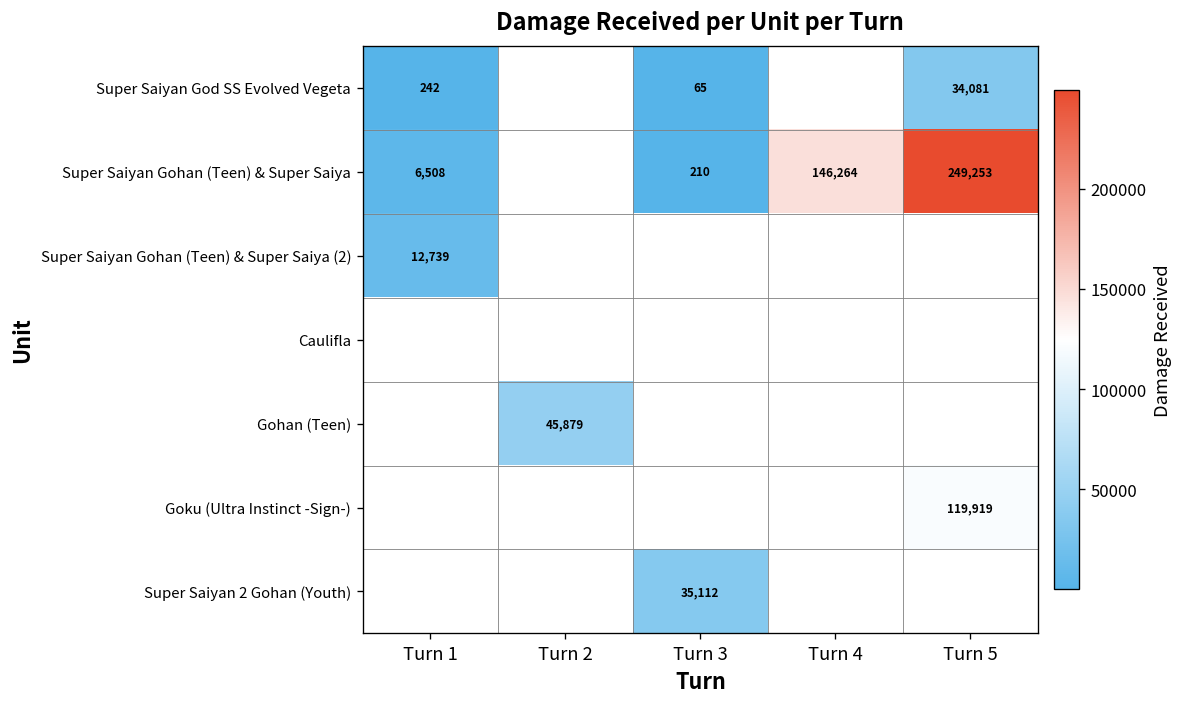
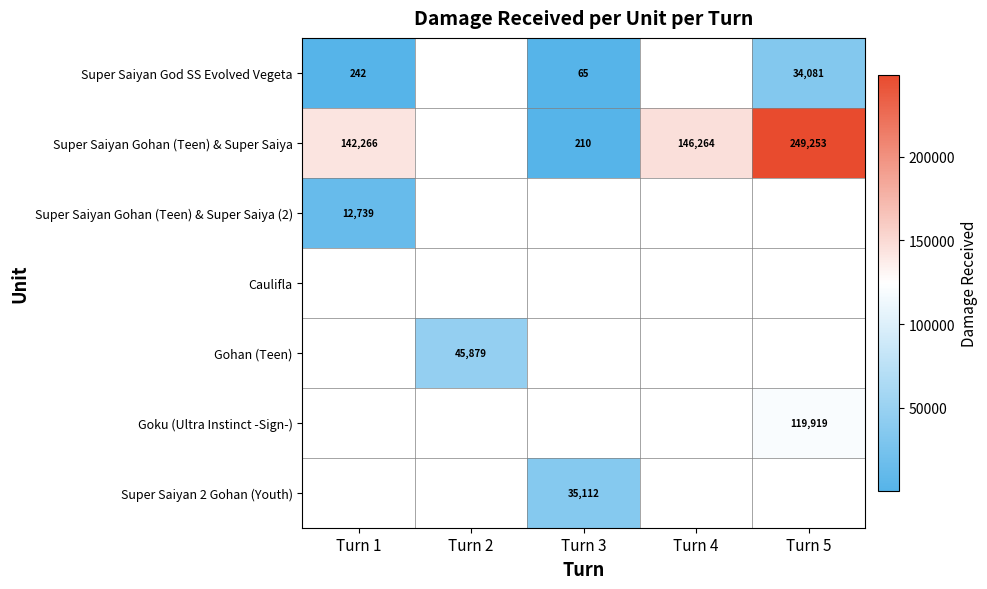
  {
    "Super Saiyan God SS Evolved Vegeta": {
      "Turn 1": "242",
      "Turn 3": "65",
      "Turn 5": "34,081"
    },
    "Super Saiyan Gohan (Teen) & Super Saiya": {
-     "Turn 1": "6,508",
+     "Turn 1": "142,266",
      "Turn 3": "210",
      "Turn 4": "146,264",
      "Turn 5": "249,253"
    },
    "Super Saiyan Gohan (Teen) & Super Saiya (2)": {
      "Turn 1": "12,739"
    },
    "Gohan (Teen)": {
      "Turn 2": "45,879"
    },
    "Goku (Ultra Instinct -Sign-)": {
      "Turn 5": "119,919"
    },
    "Super Saiyan 2 Gohan (Youth)": {
      "Turn 3": "35,112"
    }
  }
